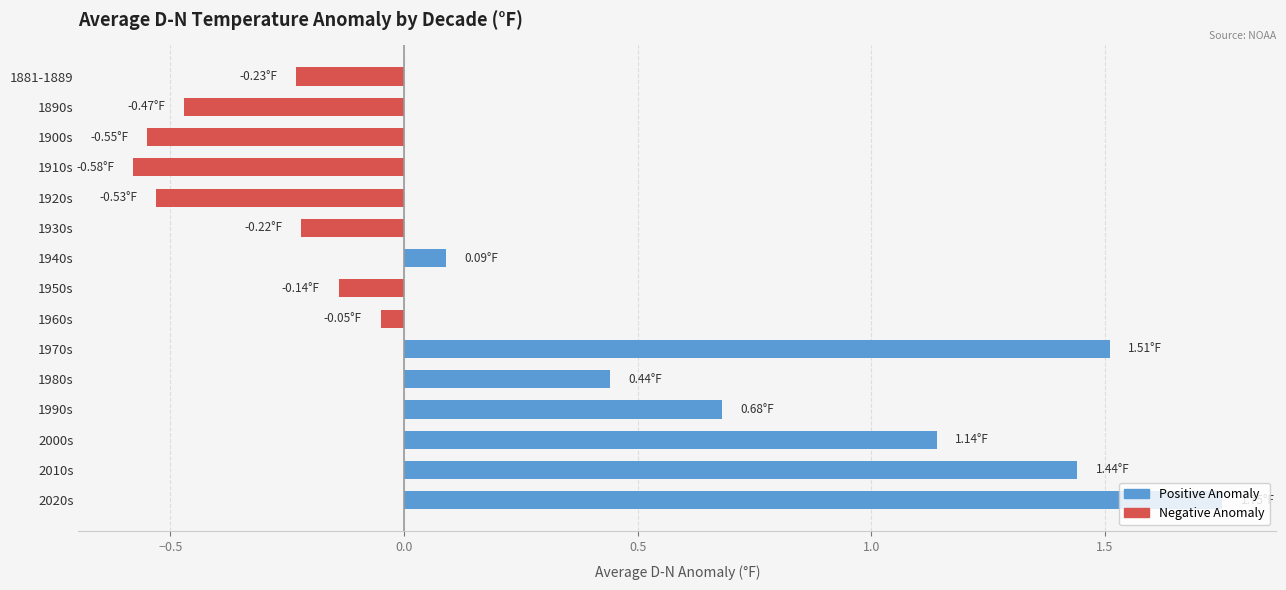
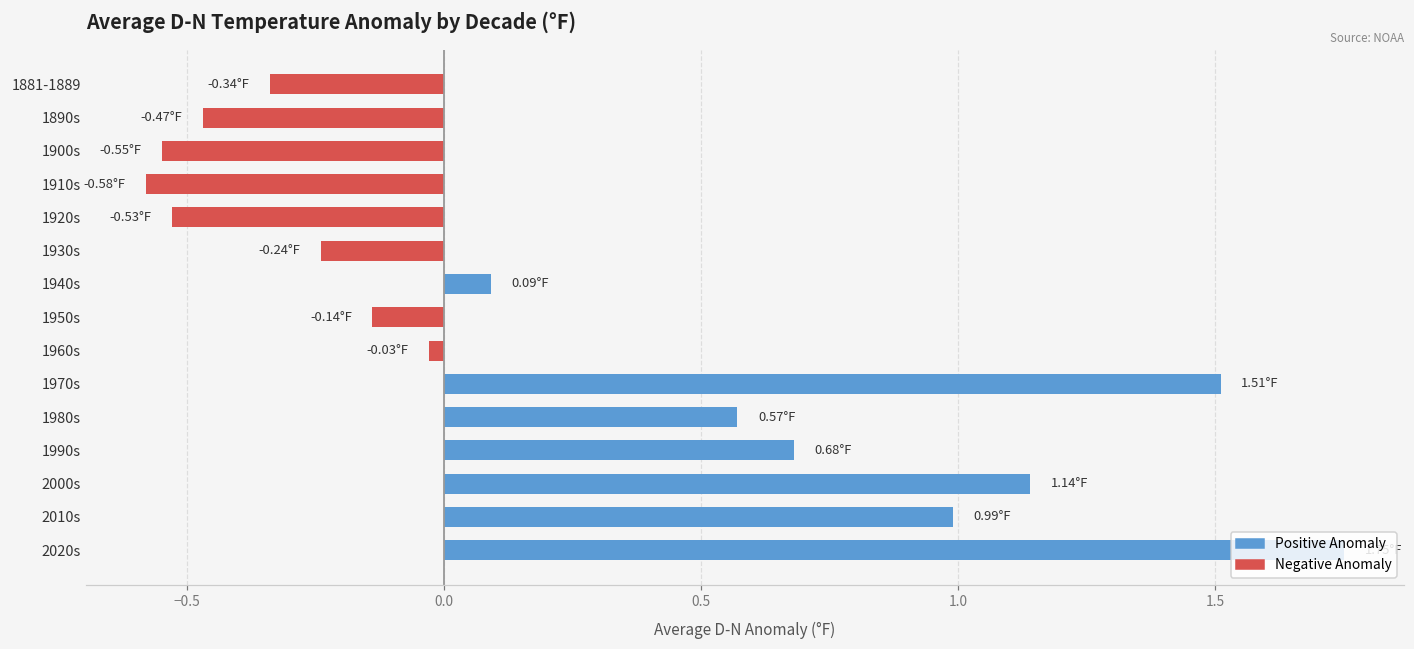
  {
-   "1881-1889": "-0.23°F",
+   "1881-1889": "-0.34°F",
    "1890s": "-0.47°F",
    "1900s": "-0.55°F",
    "1910s": "-0.58°F",
    "1920s": "-0.53°F",
-   "1930s": "-0.22°F",
+   "1930s": "-0.24°F",
    "1940s": "0.09°F",
    "1950s": "-0.14°F",
-   "1960s": "-0.05°F",
+   "1960s": "-0.03°F",
    "1970s": "1.51°F",
-   "1980s": "0.44°F",
+   "1980s": "0.57°F",
    "1990s": "0.68°F",
    "2000s": "1.14°F",
-   "2010s": "1.44°F"
+   "2010s": "0.99°F"
  }
